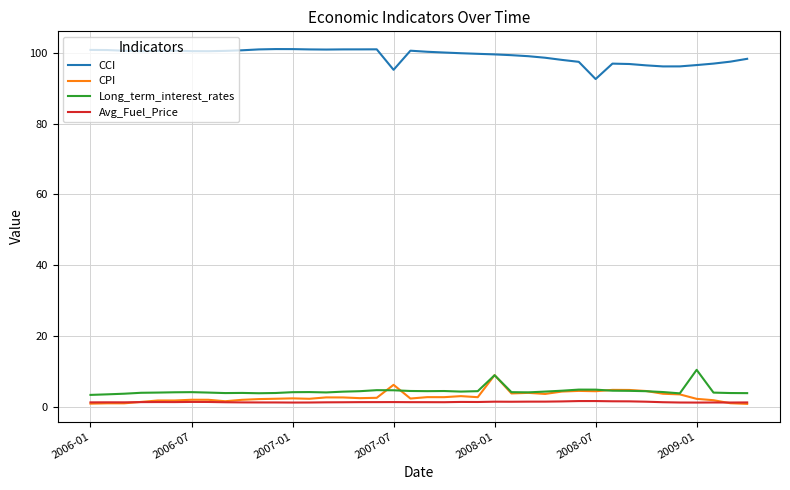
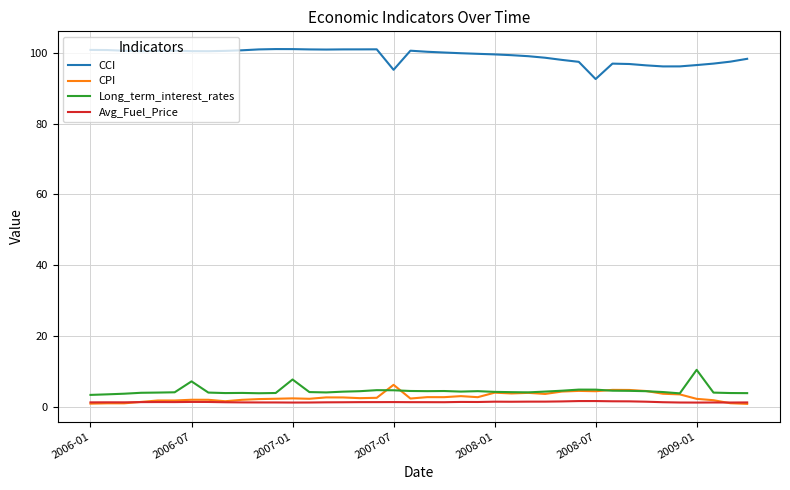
  {
    "CCI": {
      "2007-01": 101,
      "2007-07": 95,
      "2008-01": 100,
      "2008-07": 93,
      "2009-01": 97
    },
    "CPI": {
      "2007-01": 2,
      "2007-07": 6,
-     "2008-01": 9,
+     "2008-01": 4,
      "2009-01": 2
    },
    "Long_term_interest_rates": {
      "2006-01": 3,
-     "2006-07": 4,
-     "2007-01": 4,
+     "2006-07": 7,
+     "2007-01": 8,
      "2007-07": 5,
-     "2008-01": 9,
+     "2008-01": 4,
      "2009-01": 10
    },
    "Avg_Fuel_Price": {
      "2007-01": 1,
      "2007-07": 1,
      "2008-01": 1,
      "2008-07": 2,
      "2009-01": 1
    }
  }
